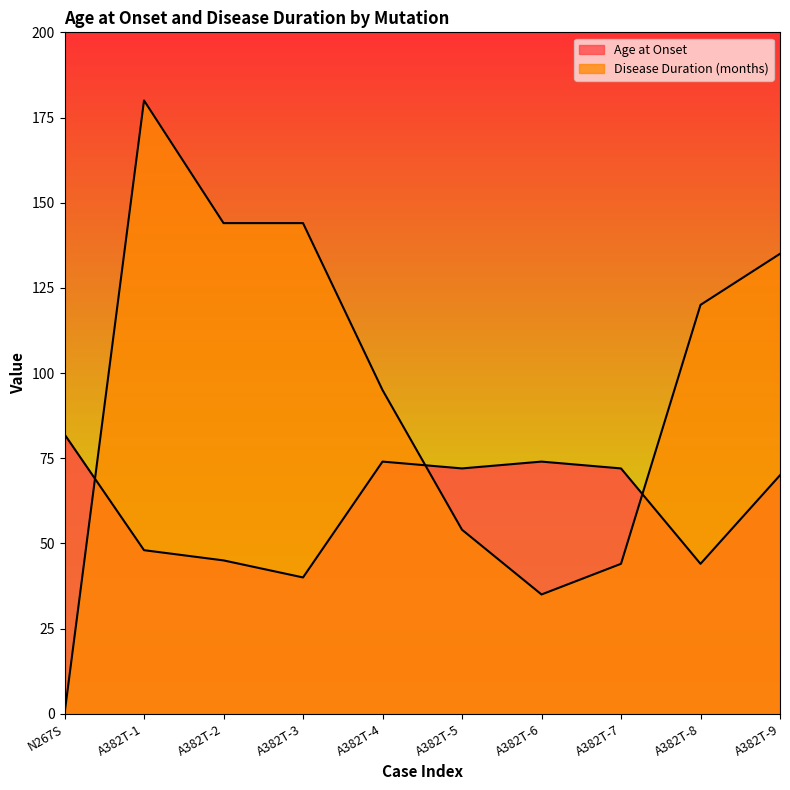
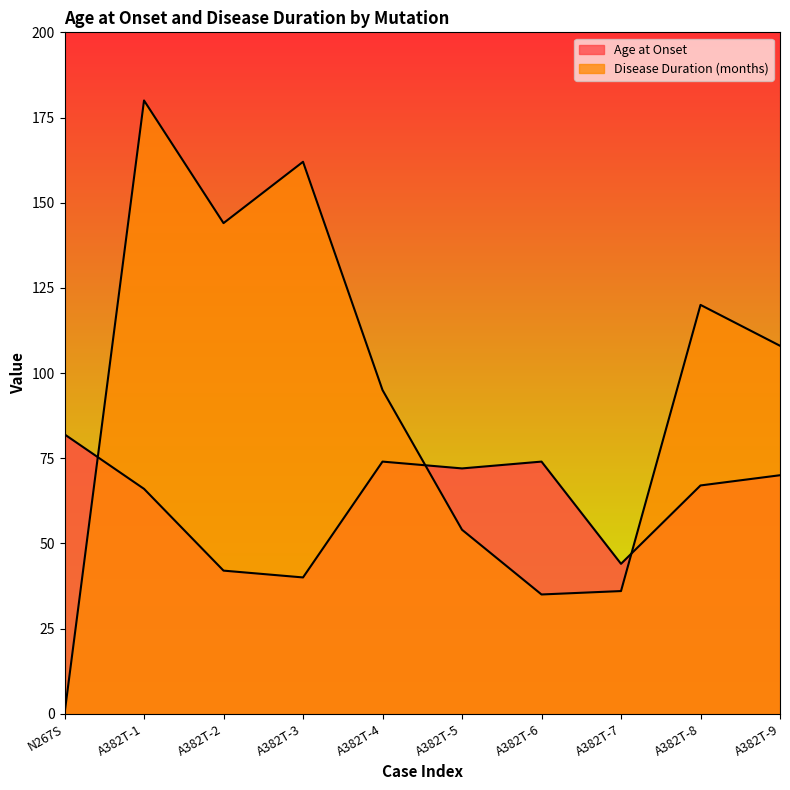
  {
    "Age at Onset": {
      "N267S": 82,
-     "A382T-1": 48,
-     "A382T-2": 45,
+     "A382T-1": 66,
+     "A382T-2": 42,
      "A382T-3": 40,
      "A382T-4": 74,
      "A382T-5": 72,
      "A382T-6": 74,
-     "A382T-7": 72,
-     "A382T-8": 44,
+     "A382T-7": 44,
+     "A382T-8": 67,
      "A382T-9": 70
    },
    "Disease Duration (months)": {
      "N267S": 0,
      "A382T-1": 180,
      "A382T-2": 144,
-     "A382T-3": 144,
+     "A382T-3": 162,
      "A382T-4": 95,
      "A382T-5": 54,
      "A382T-6": 35,
-     "A382T-7": 44,
+     "A382T-7": 36,
      "A382T-8": 120,
-     "A382T-9": 135
+     "A382T-9": 108
    }
  }
